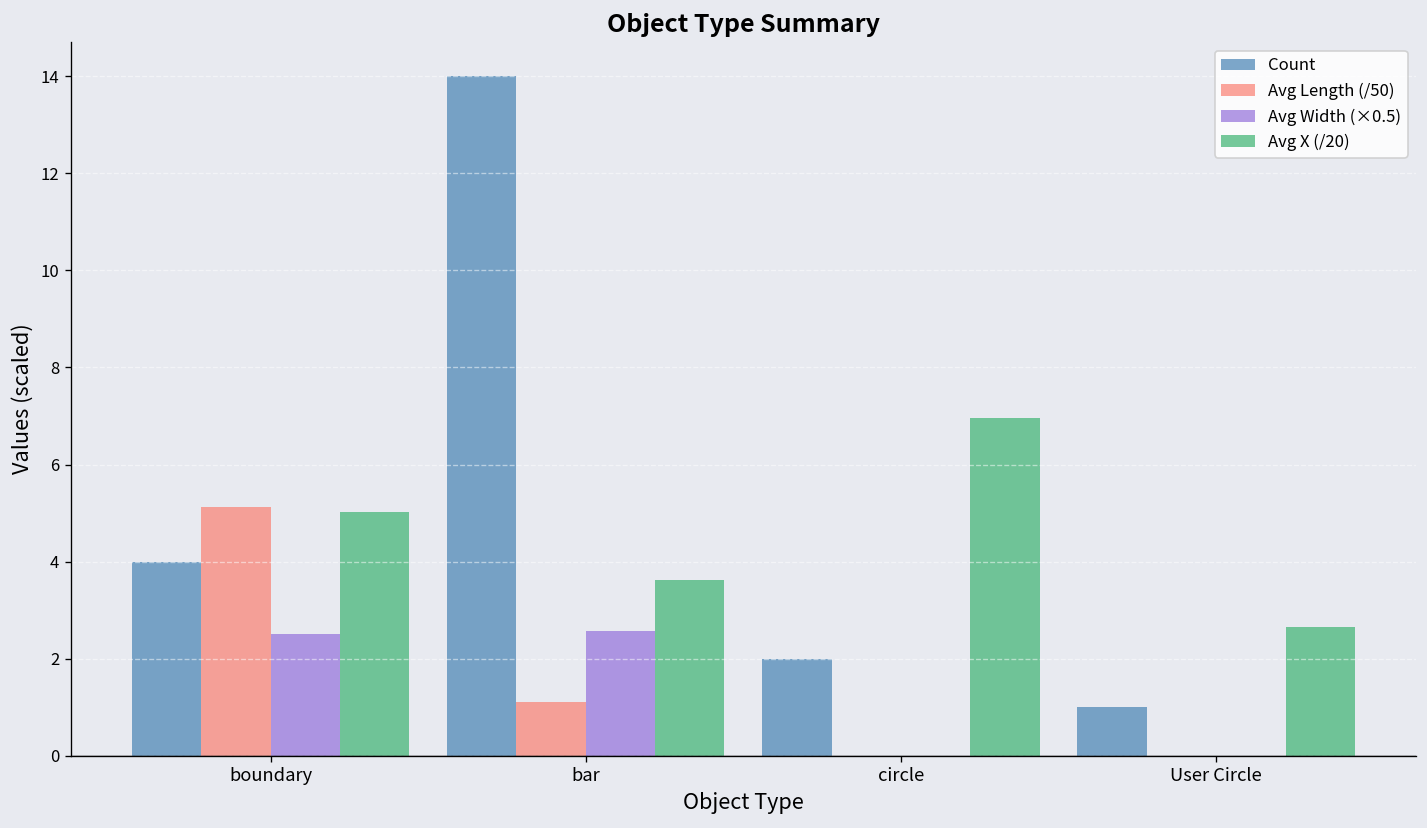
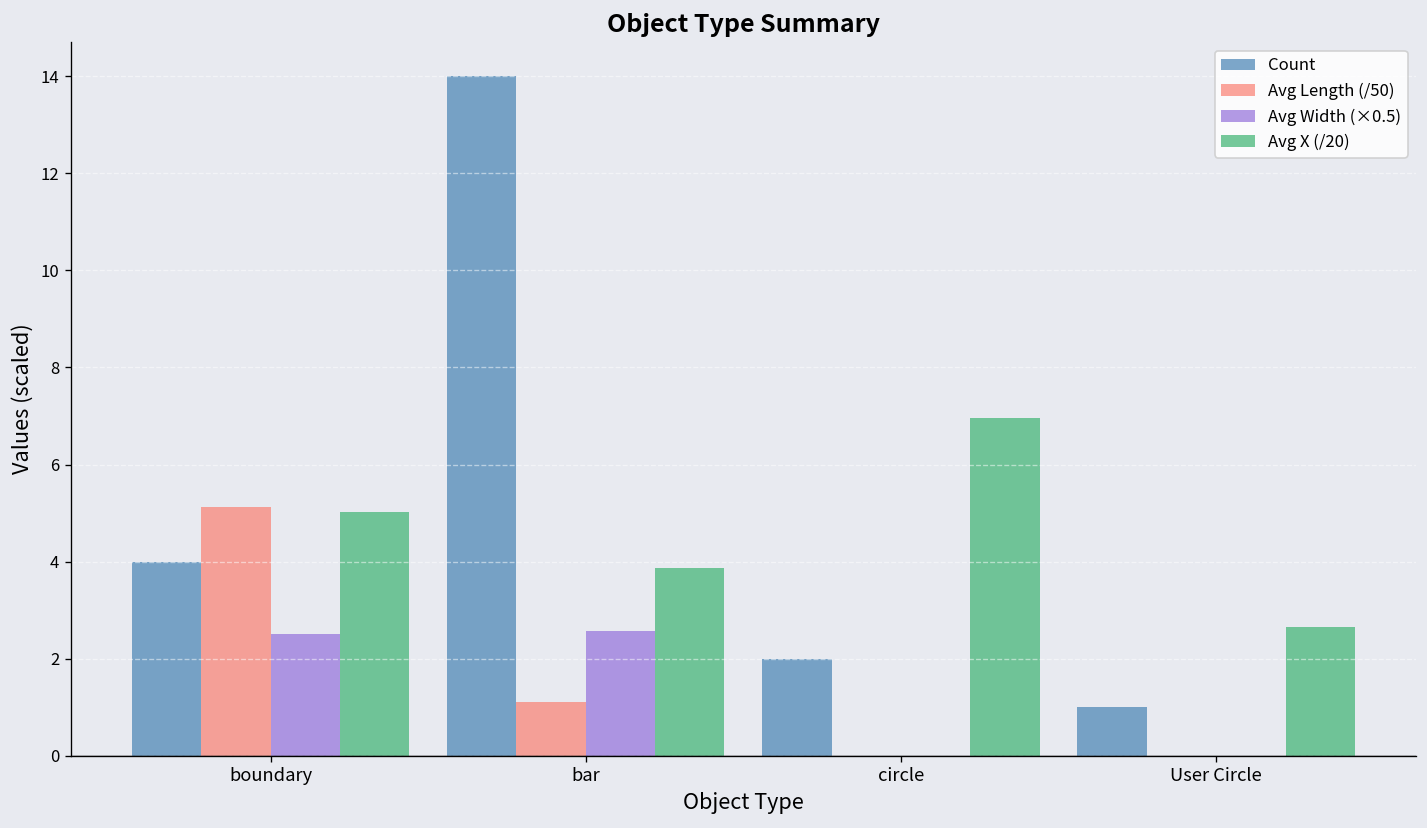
  {
    "Count": {
      "boundary": 4.0,
      "bar": 14.0,
      "circle": 2.0,
      "User Circle": 1.0
    },
    "Avg Length (/50)": {
      "boundary": 5.1,
      "bar": 1.1,
      "circle": 0.0,
      "User Circle": 0.0
    },
    "Avg Width (×0.5)": {
      "boundary": 2.5,
      "bar": 2.6,
      "circle": 0.0,
      "User Circle": 0.0
    },
    "Avg X (/20)": {
      "boundary": 5.0,
-     "bar": 3.6,
+     "bar": 3.9,
      "circle": 7.0,
      "User Circle": 2.7
    }
  }
